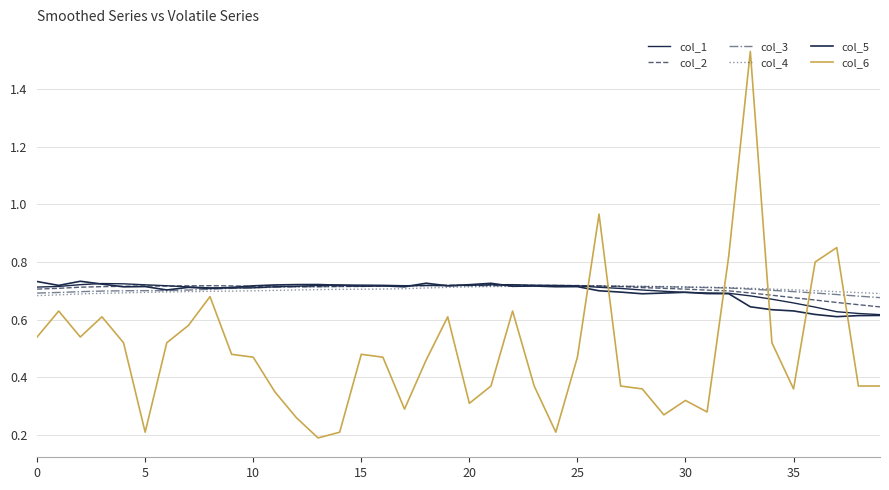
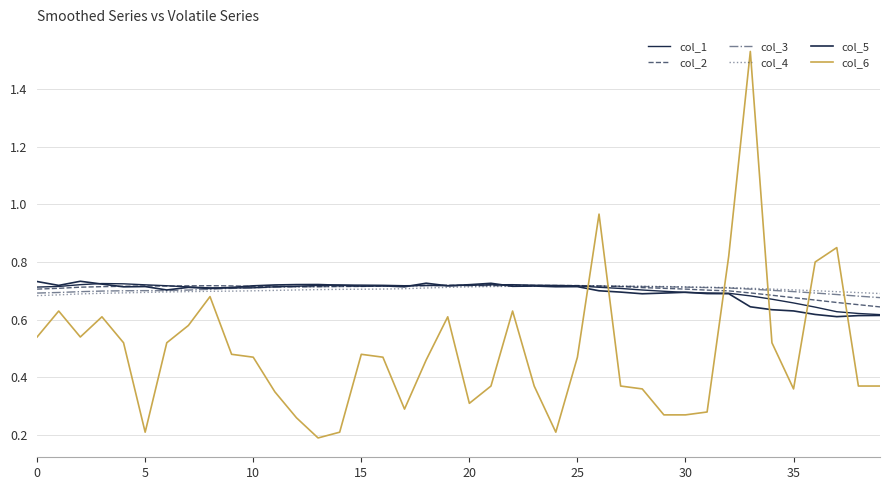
  {
    "col_6": {
      "0": 0.54,
      "5": 0.21,
      "10": 0.47,
      "15": 0.48,
      "20": 0.31,
      "25": 0.47,
-     "30": 0.32,
+     "30": 0.27,
      "35": 0.36
    }
  }
